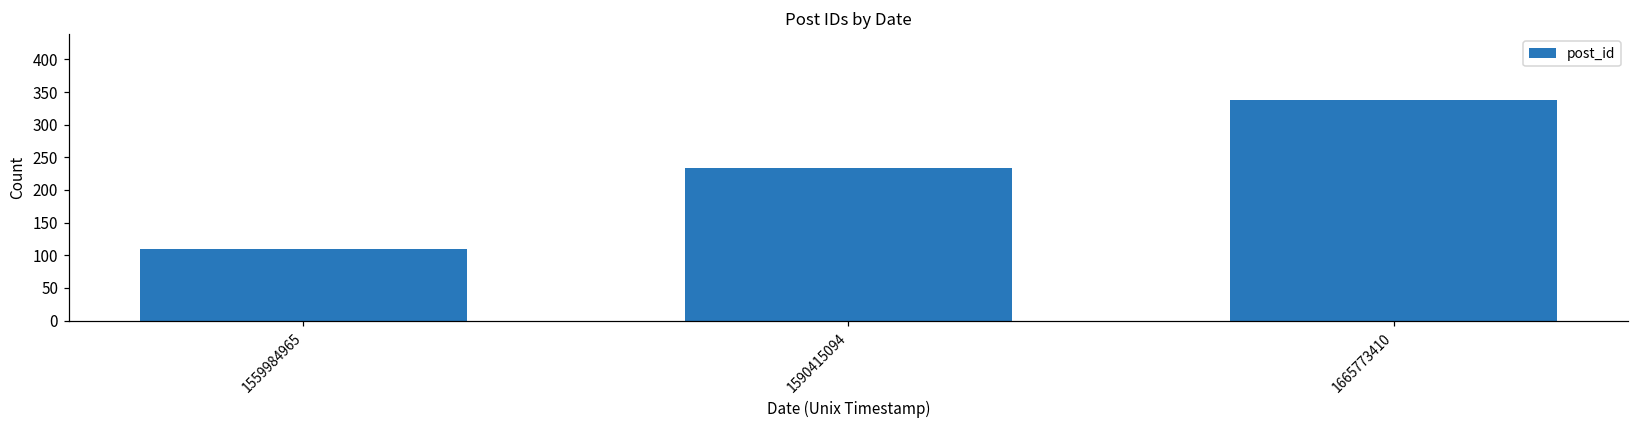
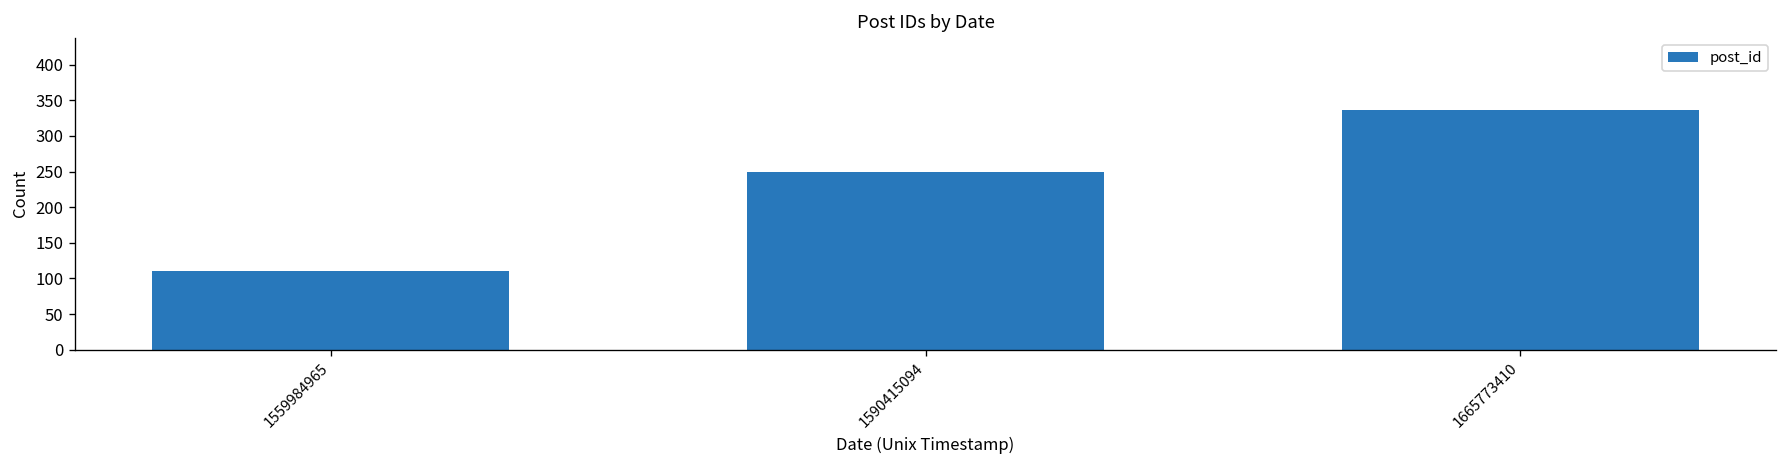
  {
    "1559984965": 110,
-   "1590415094": 230,
+   "1590415094": 250,
    "1665773410": 340
  }
